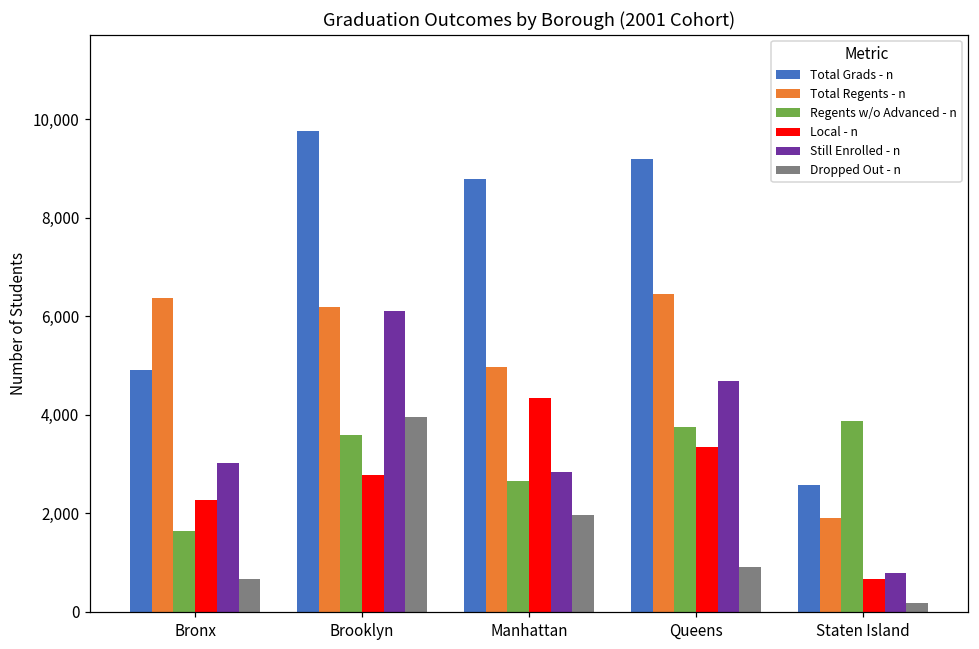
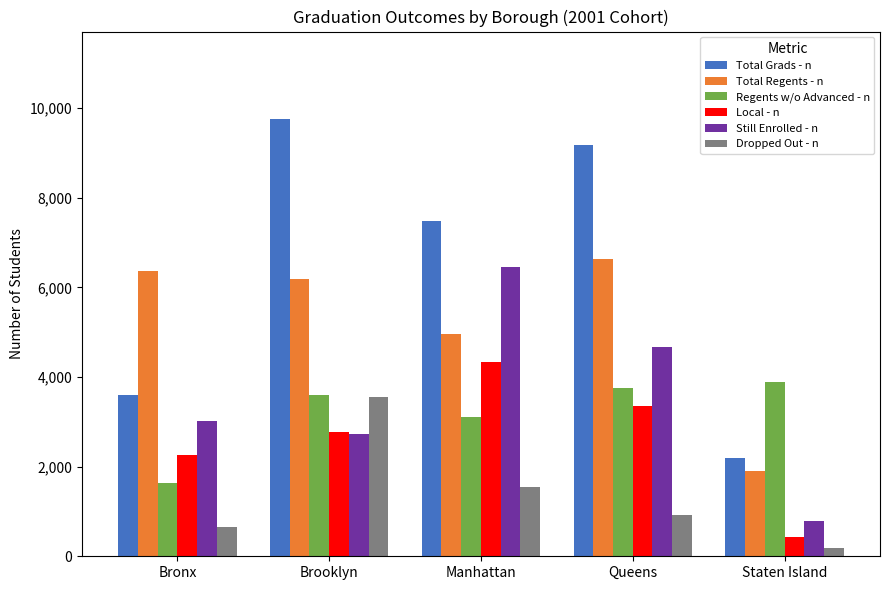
  {
    "Total Grads - n": {
-     "Bronx": "4,900",
+     "Bronx": "3,600",
      "Brooklyn": "9,800",
-     "Manhattan": "8,800",
+     "Manhattan": "7,500",
      "Queens": "9,200",
-     "Staten Island": "2,600"
+     "Staten Island": "2,200"
    },
    "Total Regents - n": {
      "Bronx": "6,400",
      "Brooklyn": "6,200",
      "Manhattan": "5,000",
-     "Queens": "6,500",
+     "Queens": "6,600",
      "Staten Island": "1,900"
    },
    "Regents w/o Advanced - n": {
      "Bronx": "1,600",
      "Brooklyn": "3,600",
-     "Manhattan": "2,700",
+     "Manhattan": "3,100",
      "Queens": "3,800",
      "Staten Island": "3,900"
    },
    "Local - n": {
      "Bronx": "2,300",
      "Brooklyn": "2,800",
      "Manhattan": "4,300",
      "Queens": "3,300",
-     "Staten Island": "700"
+     "Staten Island": "400"
    },
    "Still Enrolled - n": {
      "Bronx": "3,000",
-     "Brooklyn": "6,100",
-     "Manhattan": "2,800",
+     "Brooklyn": "2,700",
+     "Manhattan": "6,400",
      "Queens": "4,700",
      "Staten Island": "800"
    },
    "Dropped Out - n": {
      "Bronx": "700",
-     "Brooklyn": "4,000",
-     "Manhattan": "2,000",
+     "Brooklyn": "3,500",
+     "Manhattan": "1,600",
      "Queens": "900",
      "Staten Island": "200"
    }
  }
